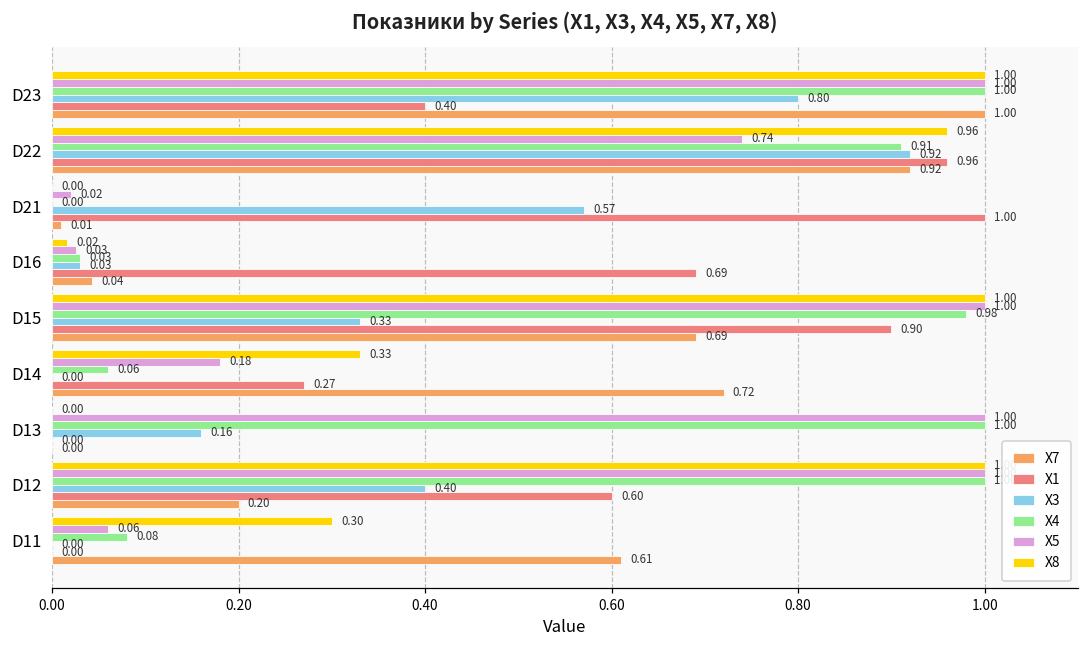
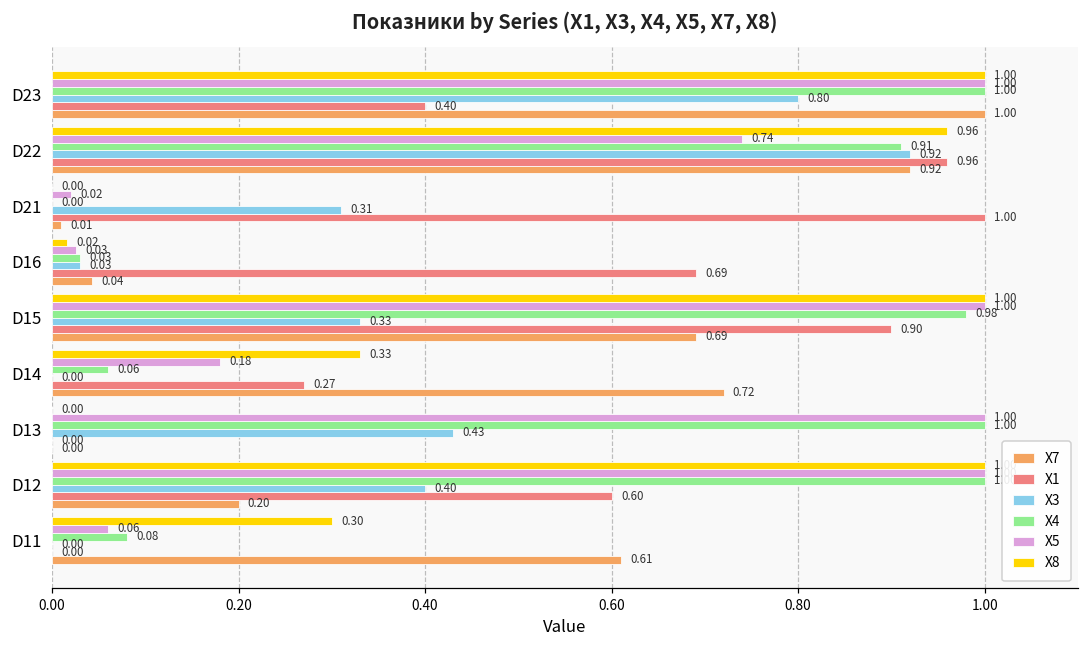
  {
    "X3": {
      "D23": 0.80,
-     "D21": 0.57,
+     "D21": 0.31,
      "D15": 0.33,
      "D14": 0.00,
-     "D13": 0.16,
+     "D13": 0.43,
      "D12": 0.40
    },
    "X4": {
      "D21": 0.00,
      "D15": 0.98,
      "D14": 0.06,
      "D11": 0.08
    },
    "X5": {
      "D22": 0.74,
      "D21": 0.02,
      "D14": 0.18,
      "D11": 0.06
    },
    "X8": {
      "D22": 0.96,
      "D21": 0.00,
      "D14": 0.33,
      "D13": 0.00,
      "D11": 0.30
    }
  }
